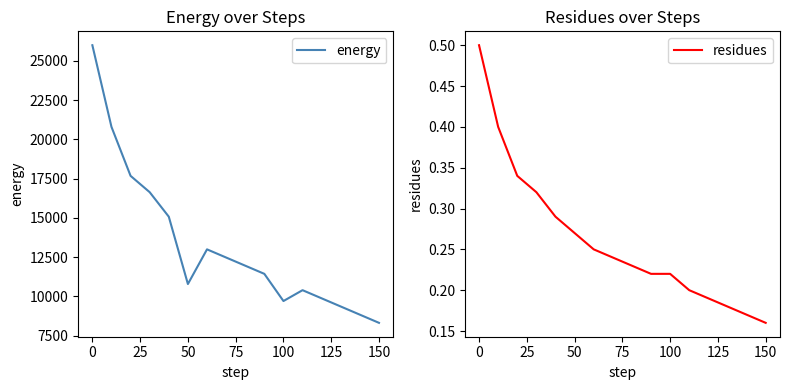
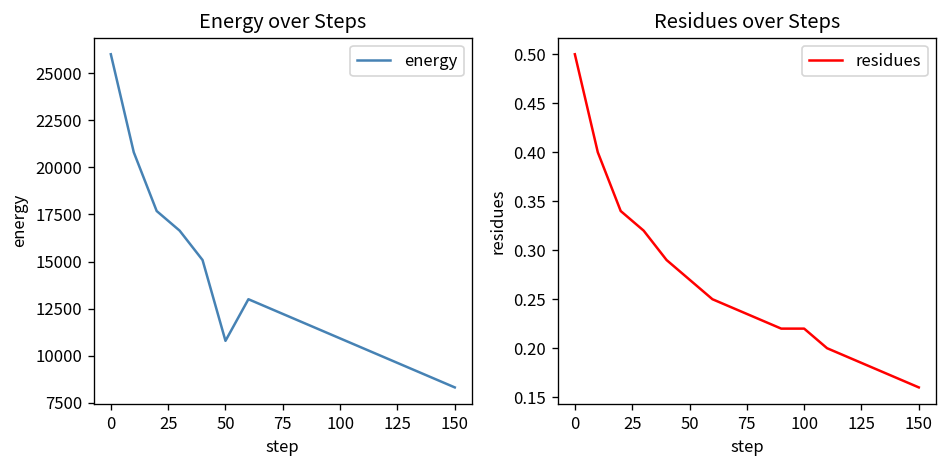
  {
    "Energy over Steps": {
      "0": 26000,
      "50": 10800,
-     "100": 9700,
+     "100": 10900,
      "150": 8300
    },
    "Residues over Steps": {
      "0": 0.50,
      "50": 0.27,
      "100": 0.22,
      "150": 0.16
    }
  }
